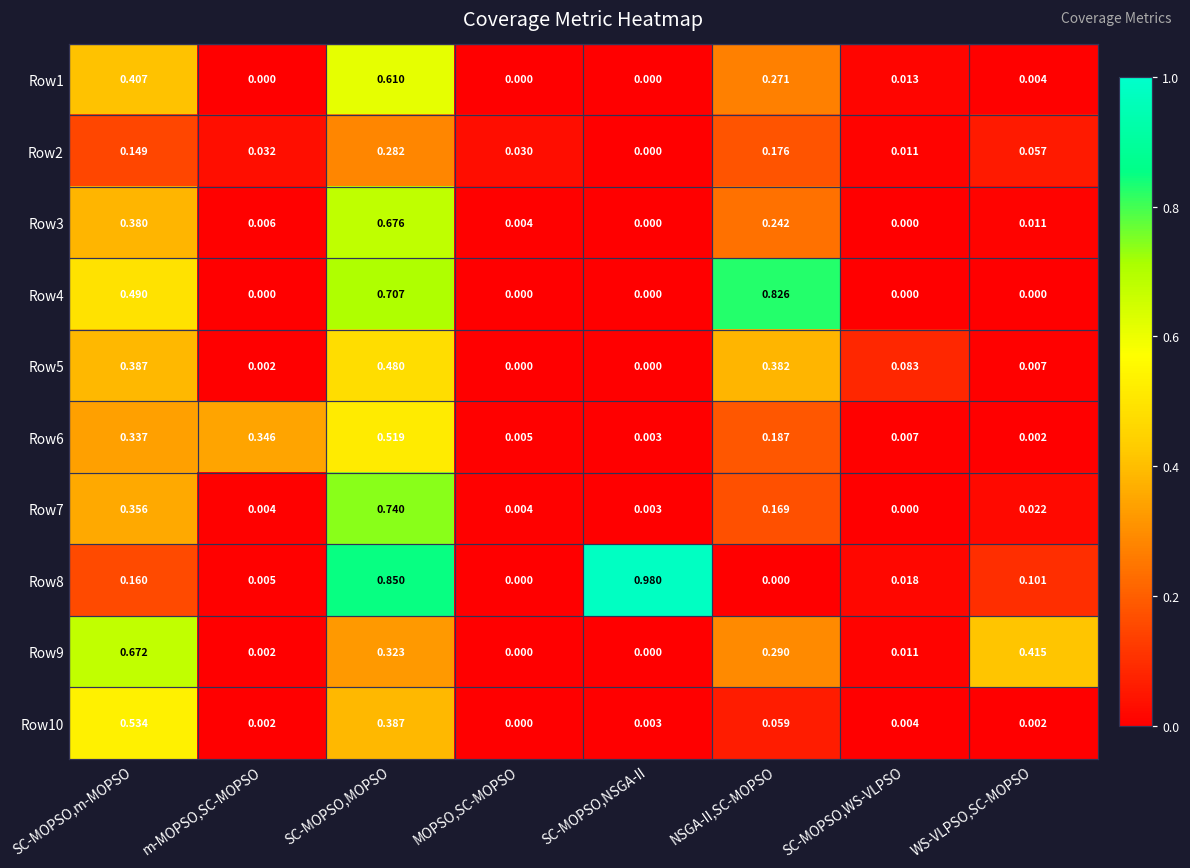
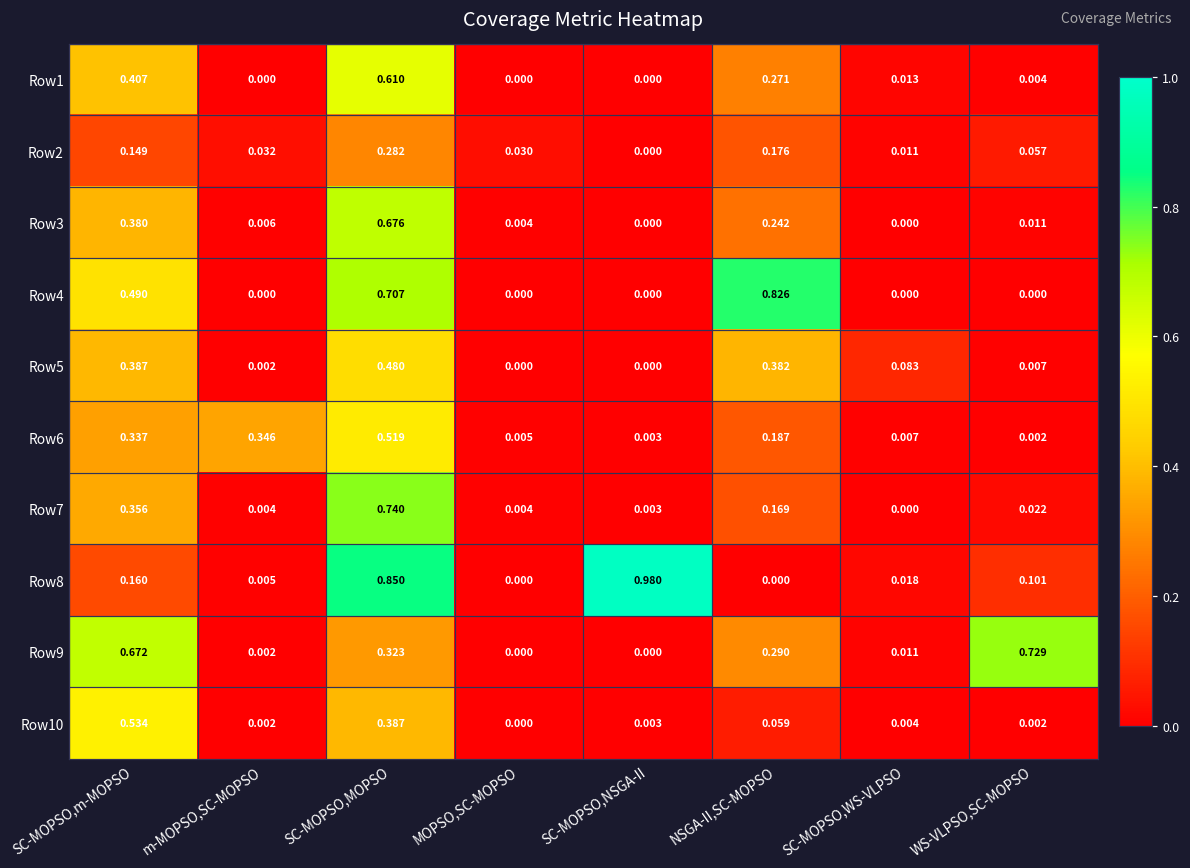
  {
    "Row1": {
      "SC-MOPSO,m-MOPSO": 0.407,
      "m-MOPSO,SC-MOPSO": 0.000,
      "SC-MOPSO,MOPSO": 0.610,
      "MOPSO,SC-MOPSO": 0.000,
      "SC-MOPSO,NSGA-II": 0.000,
      "NSGA-II,SC-MOPSO": 0.271,
      "SC-MOPSO,WS-VLPSO": 0.013,
      "WS-VLPSO,SC-MOPSO": 0.004
    },
    "Row2": {
      "SC-MOPSO,m-MOPSO": 0.149,
      "m-MOPSO,SC-MOPSO": 0.032,
      "SC-MOPSO,MOPSO": 0.282,
      "MOPSO,SC-MOPSO": 0.030,
      "SC-MOPSO,NSGA-II": 0.000,
      "NSGA-II,SC-MOPSO": 0.176,
      "SC-MOPSO,WS-VLPSO": 0.011,
      "WS-VLPSO,SC-MOPSO": 0.057
    },
    "Row3": {
      "SC-MOPSO,m-MOPSO": 0.380,
      "m-MOPSO,SC-MOPSO": 0.006,
      "SC-MOPSO,MOPSO": 0.676,
      "MOPSO,SC-MOPSO": 0.004,
      "SC-MOPSO,NSGA-II": 0.000,
      "NSGA-II,SC-MOPSO": 0.242,
      "SC-MOPSO,WS-VLPSO": 0.000,
      "WS-VLPSO,SC-MOPSO": 0.011
    },
    "Row4": {
      "SC-MOPSO,m-MOPSO": 0.490,
      "m-MOPSO,SC-MOPSO": 0.000,
      "SC-MOPSO,MOPSO": 0.707,
      "MOPSO,SC-MOPSO": 0.000,
      "SC-MOPSO,NSGA-II": 0.000,
      "NSGA-II,SC-MOPSO": 0.826,
      "SC-MOPSO,WS-VLPSO": 0.000,
      "WS-VLPSO,SC-MOPSO": 0.000
    },
    "Row5": {
      "SC-MOPSO,m-MOPSO": 0.387,
      "m-MOPSO,SC-MOPSO": 0.002,
      "SC-MOPSO,MOPSO": 0.480,
      "MOPSO,SC-MOPSO": 0.000,
      "SC-MOPSO,NSGA-II": 0.000,
      "NSGA-II,SC-MOPSO": 0.382,
      "SC-MOPSO,WS-VLPSO": 0.083,
      "WS-VLPSO,SC-MOPSO": 0.007
    },
    "Row6": {
      "SC-MOPSO,m-MOPSO": 0.337,
      "m-MOPSO,SC-MOPSO": 0.346,
      "SC-MOPSO,MOPSO": 0.519,
      "MOPSO,SC-MOPSO": 0.005,
      "SC-MOPSO,NSGA-II": 0.003,
      "NSGA-II,SC-MOPSO": 0.187,
      "SC-MOPSO,WS-VLPSO": 0.007,
      "WS-VLPSO,SC-MOPSO": 0.002
    },
    "Row7": {
      "SC-MOPSO,m-MOPSO": 0.356,
      "m-MOPSO,SC-MOPSO": 0.004,
      "SC-MOPSO,MOPSO": 0.740,
      "MOPSO,SC-MOPSO": 0.004,
      "SC-MOPSO,NSGA-II": 0.003,
      "NSGA-II,SC-MOPSO": 0.169,
      "SC-MOPSO,WS-VLPSO": 0.000,
      "WS-VLPSO,SC-MOPSO": 0.022
    },
    "Row8": {
      "SC-MOPSO,m-MOPSO": 0.160,
      "m-MOPSO,SC-MOPSO": 0.005,
      "SC-MOPSO,MOPSO": 0.850,
      "MOPSO,SC-MOPSO": 0.000,
      "SC-MOPSO,NSGA-II": 0.980,
      "NSGA-II,SC-MOPSO": 0.000,
      "SC-MOPSO,WS-VLPSO": 0.018,
      "WS-VLPSO,SC-MOPSO": 0.101
    },
    "Row9": {
      "SC-MOPSO,m-MOPSO": 0.672,
      "m-MOPSO,SC-MOPSO": 0.002,
      "SC-MOPSO,MOPSO": 0.323,
      "MOPSO,SC-MOPSO": 0.000,
      "SC-MOPSO,NSGA-II": 0.000,
      "NSGA-II,SC-MOPSO": 0.290,
      "SC-MOPSO,WS-VLPSO": 0.011,
-     "WS-VLPSO,SC-MOPSO": 0.415
+     "WS-VLPSO,SC-MOPSO": 0.729
    },
    "Row10": {
      "SC-MOPSO,m-MOPSO": 0.534,
      "m-MOPSO,SC-MOPSO": 0.002,
      "SC-MOPSO,MOPSO": 0.387,
      "MOPSO,SC-MOPSO": 0.000,
      "SC-MOPSO,NSGA-II": 0.003,
      "NSGA-II,SC-MOPSO": 0.059,
      "SC-MOPSO,WS-VLPSO": 0.004,
      "WS-VLPSO,SC-MOPSO": 0.002
    }
  }
